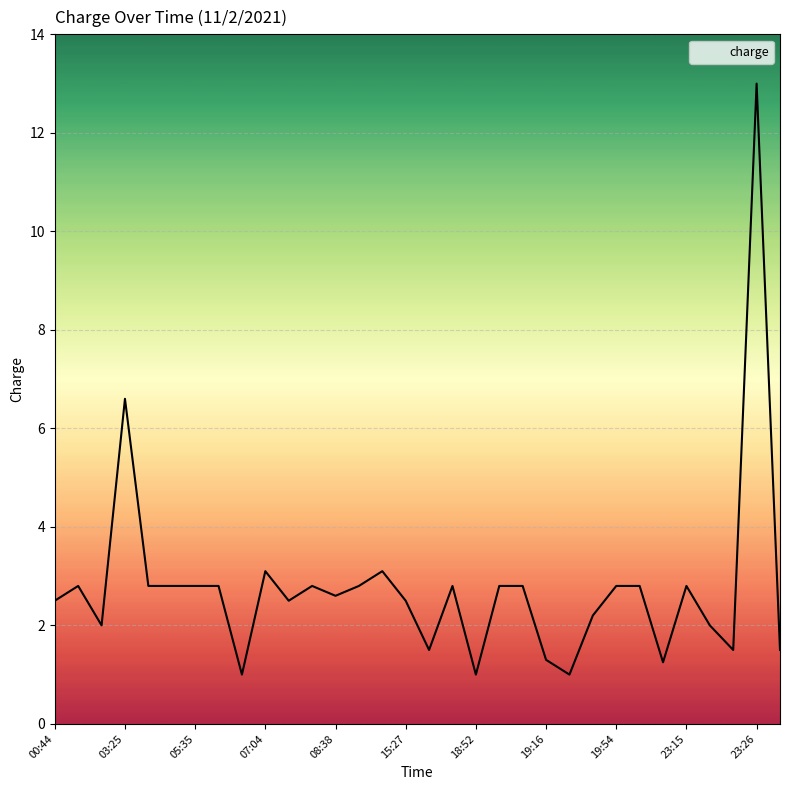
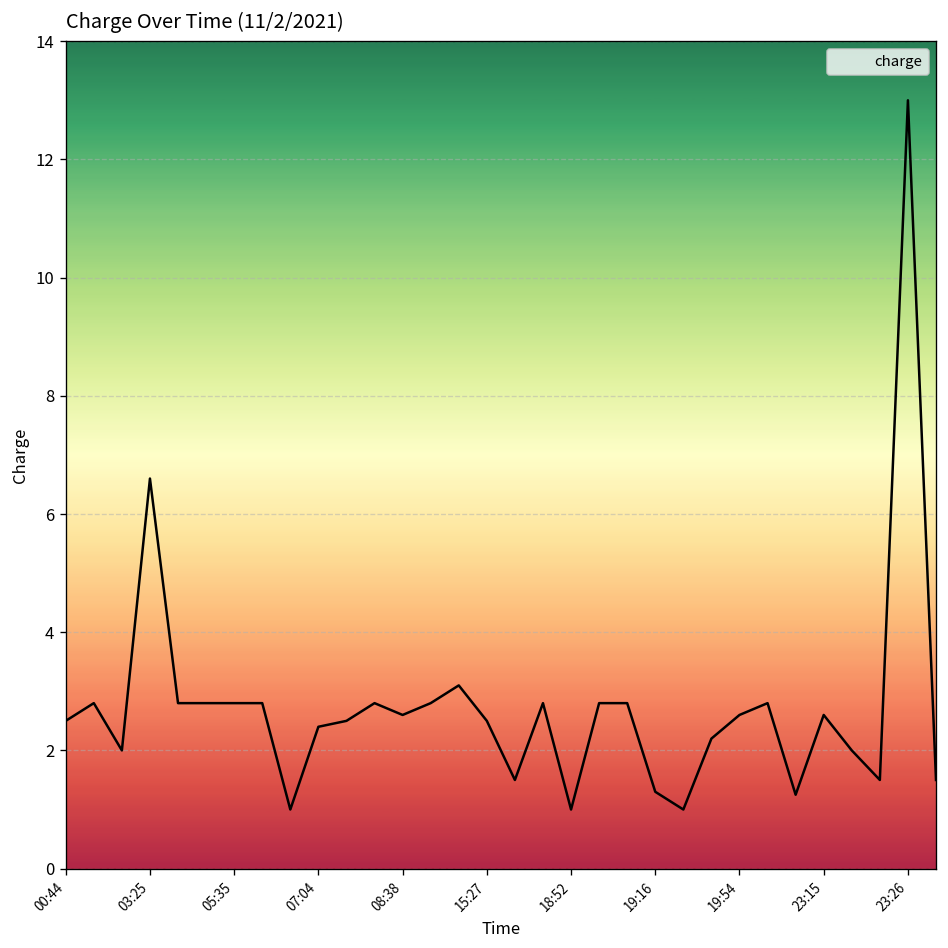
  {
    "00:44": 2.5,
    "03:25": 6.6,
    "05:35": 2.8,
-   "07:04": 3.1,
+   "07:04": 2.4,
    "08:38": 2.6,
    "15:27": 2.5,
    "18:52": 1.0,
    "19:16": 1.3,
-   "19:54": 2.8,
-   "23:15": 2.8
+   "19:54": 2.6,
+   "23:15": 2.6
  }
